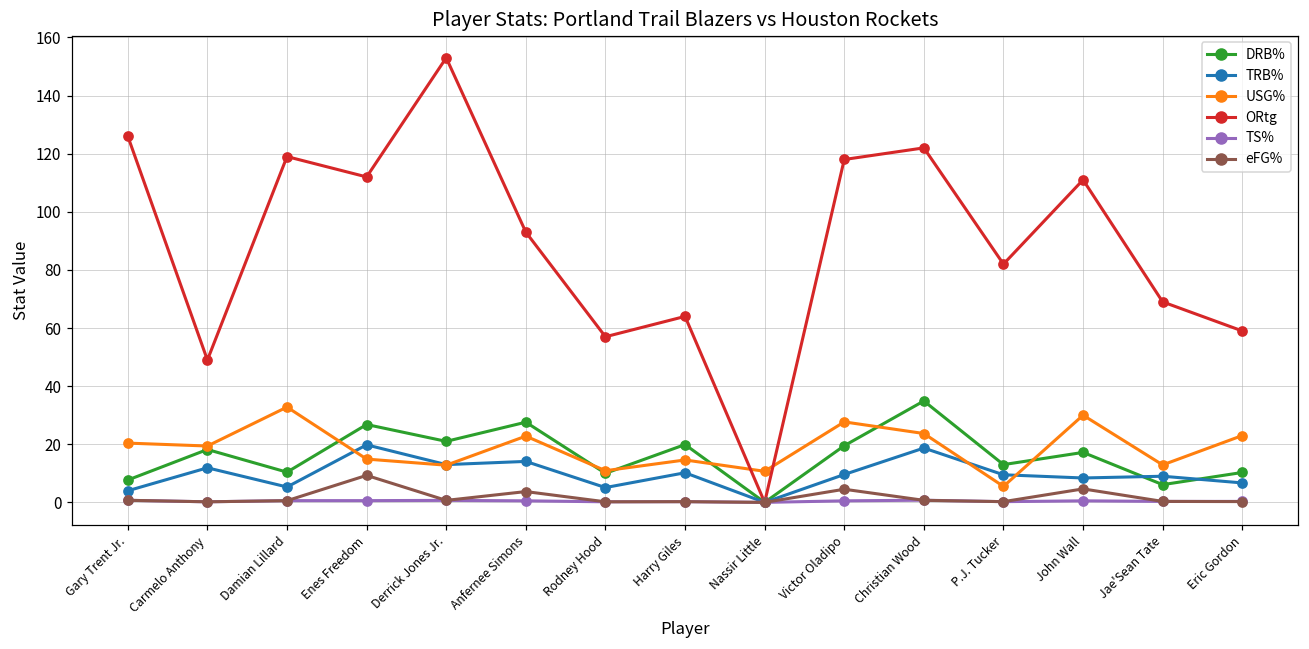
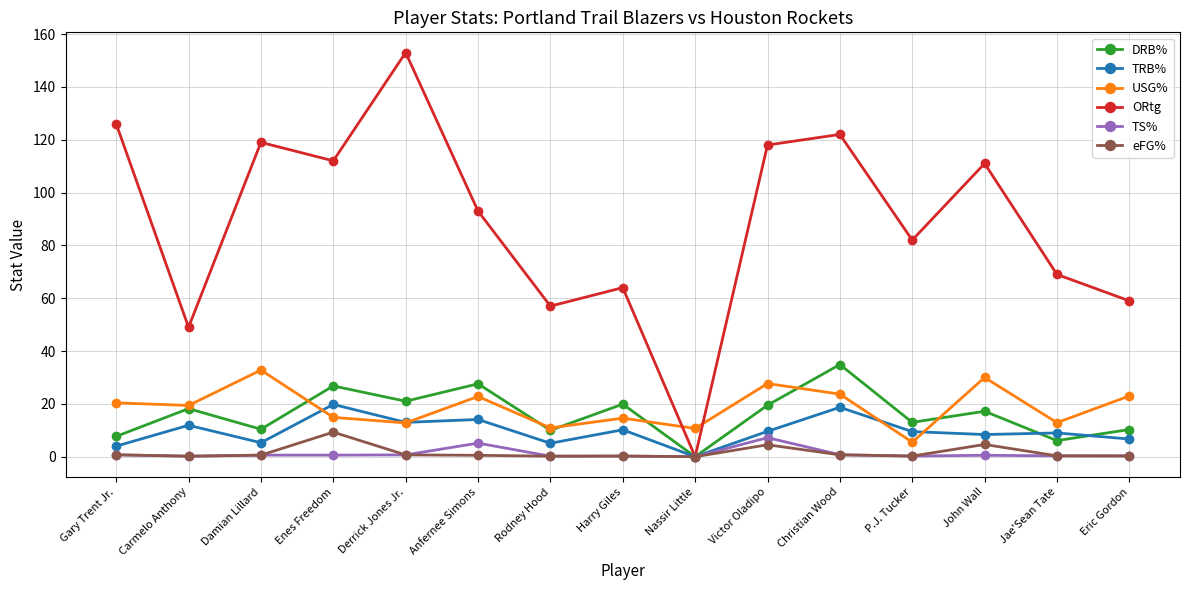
  {
    "DRB%": {
      "Gary Trent Jr.": 8,
      "Carmelo Anthony": 18,
      "Damian Lillard": 10,
      "Enes Freedom": 27,
      "Derrick Jones Jr.": 21,
      "Anfernee Simons": 28,
      "Harry Giles": 20,
      "Victor Oladipo": 20,
      "Christian Wood": 35,
      "P.J. Tucker": 13,
      "John Wall": 17,
      "Jae'Sean Tate": 6,
      "Eric Gordon": 10
    },
    "TRB%": {
      "Gary Trent Jr.": 4,
      "Carmelo Anthony": 12,
      "Damian Lillard": 5,
      "Enes Freedom": 20,
      "Anfernee Simons": 14,
      "Rodney Hood": 5,
      "Harry Giles": 10,
      "Victor Oladipo": 10,
      "Christian Wood": 19,
      "P.J. Tucker": 10,
      "John Wall": 8,
      "Jae'Sean Tate": 9,
      "Eric Gordon": 7
    },
    "USG%": {
      "Gary Trent Jr.": 20,
      "Carmelo Anthony": 19,
      "Damian Lillard": 33,
      "Enes Freedom": 15,
      "Anfernee Simons": 23,
      "Harry Giles": 15,
      "Nassir Little": 11,
      "Victor Oladipo": 28,
      "Christian Wood": 24,
      "P.J. Tucker": 6,
      "John Wall": 30,
      "Jae'Sean Tate": 13,
      "Eric Gordon": 23
    },
    "ORtg": {
      "Gary Trent Jr.": 126,
      "Carmelo Anthony": 49,
      "Damian Lillard": 119,
      "Enes Freedom": 112,
      "Derrick Jones Jr.": 153,
      "Anfernee Simons": 93,
      "Rodney Hood": 57,
      "Harry Giles": 64,
      "Victor Oladipo": 118,
      "Christian Wood": 122,
      "P.J. Tucker": 82,
      "John Wall": 111,
      "Jae'Sean Tate": 69,
      "Eric Gordon": 59
    },
    "TS%": {
      "Enes Freedom": 1,
-     "Anfernee Simons": 1,
-     "Victor Oladipo": 1,
+     "Anfernee Simons": 5,
+     "Victor Oladipo": 7,
      "John Wall": 1
    },
    "eFG%": {
      "Enes Freedom": 9,
-     "Anfernee Simons": 4,
+     "Anfernee Simons": 1,
      "Victor Oladipo": 5,
      "John Wall": 5
    }
  }
